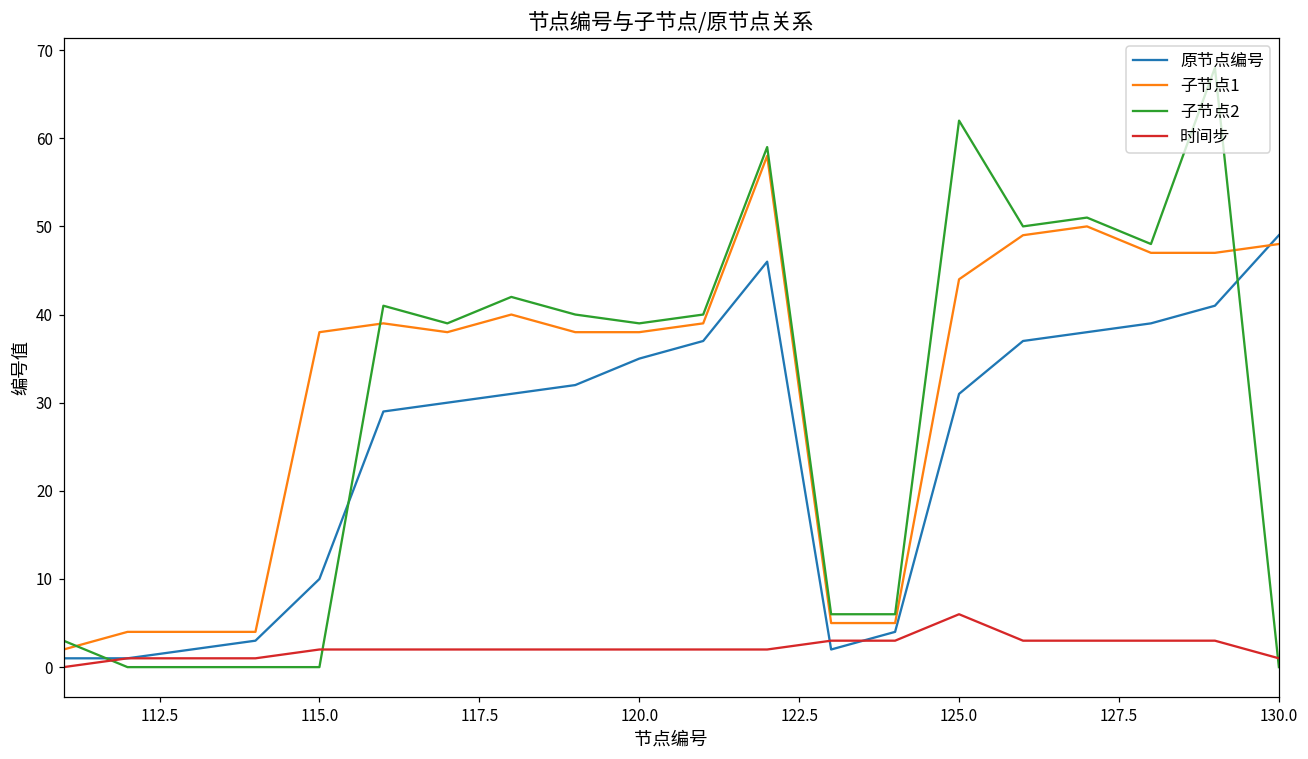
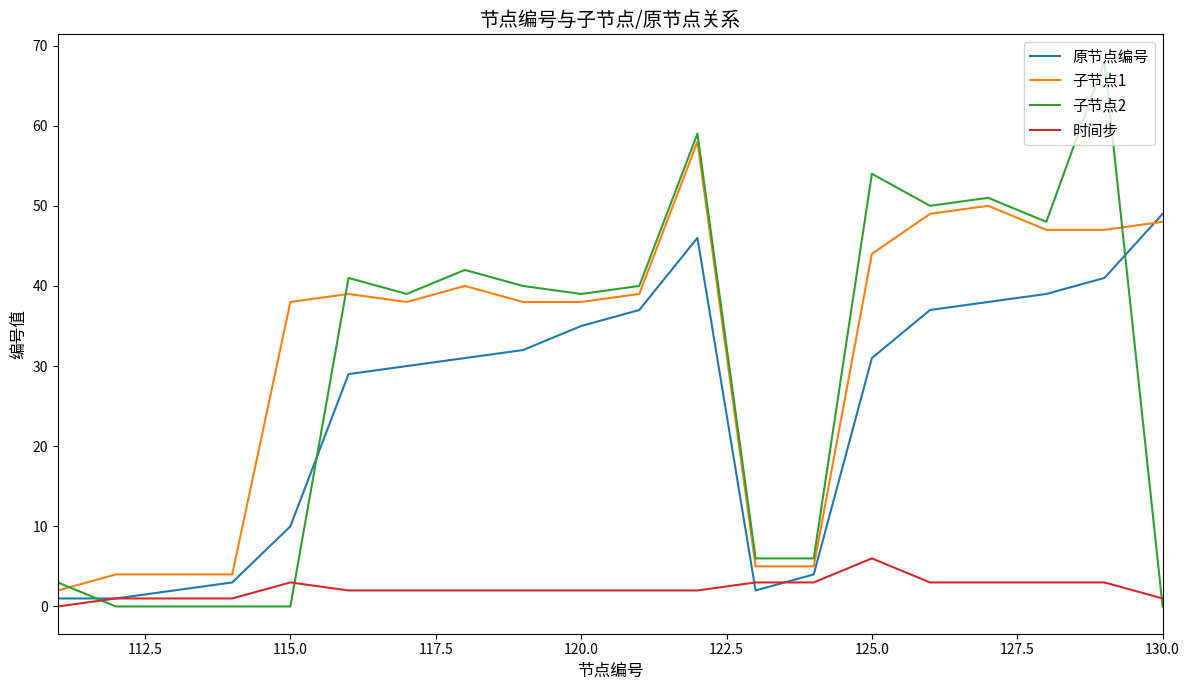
  {
    "原节点编号": {
      "115.0": 10,
      "120.0": 35,
      "125.0": 31,
      "130.0": 49
    },
    "子节点1": {
      "115.0": 38,
      "120.0": 38,
      "125.0": 44,
      "130.0": 48
    },
    "子节点2": {
      "115.0": 0,
      "120.0": 39,
-     "125.0": 62,
+     "125.0": 54,
      "130.0": 0
    },
    "时间步": {
-     "115.0": 2,
+     "115.0": 3,
      "120.0": 2,
      "125.0": 6,
      "130.0": 1
    }
  }
